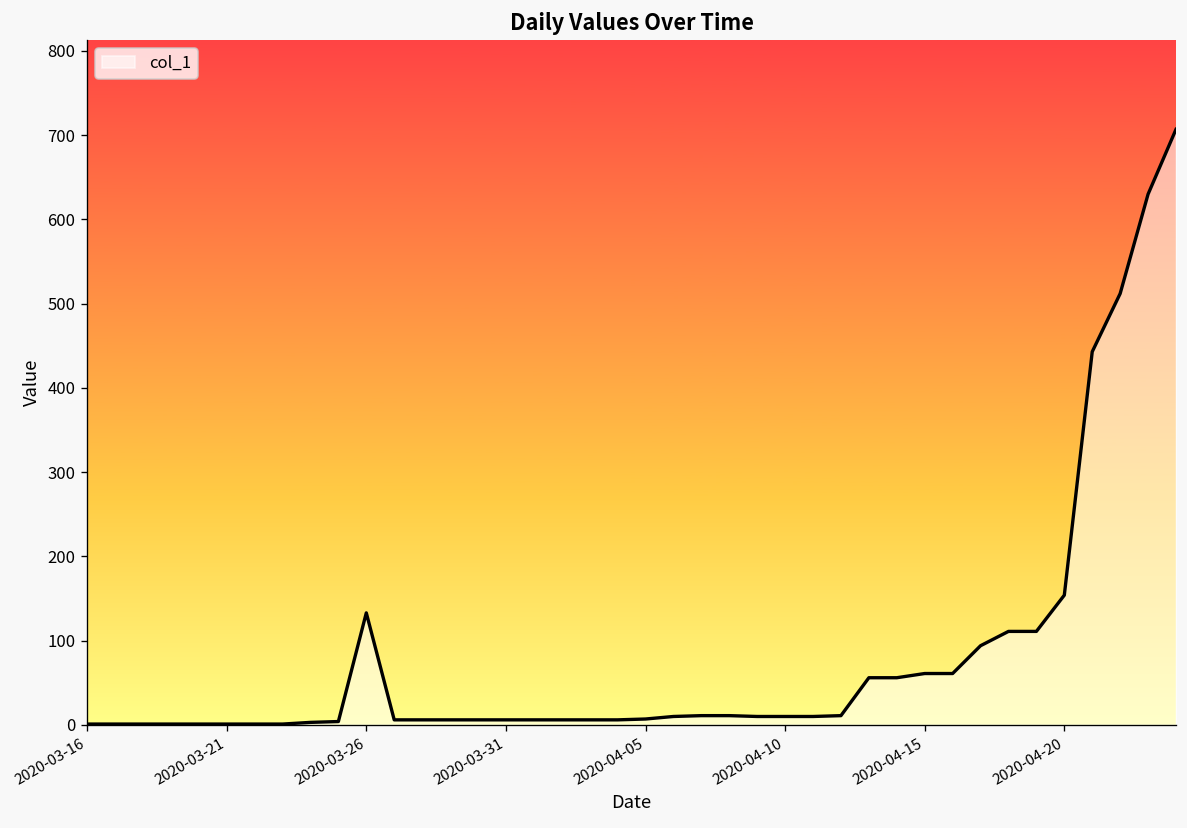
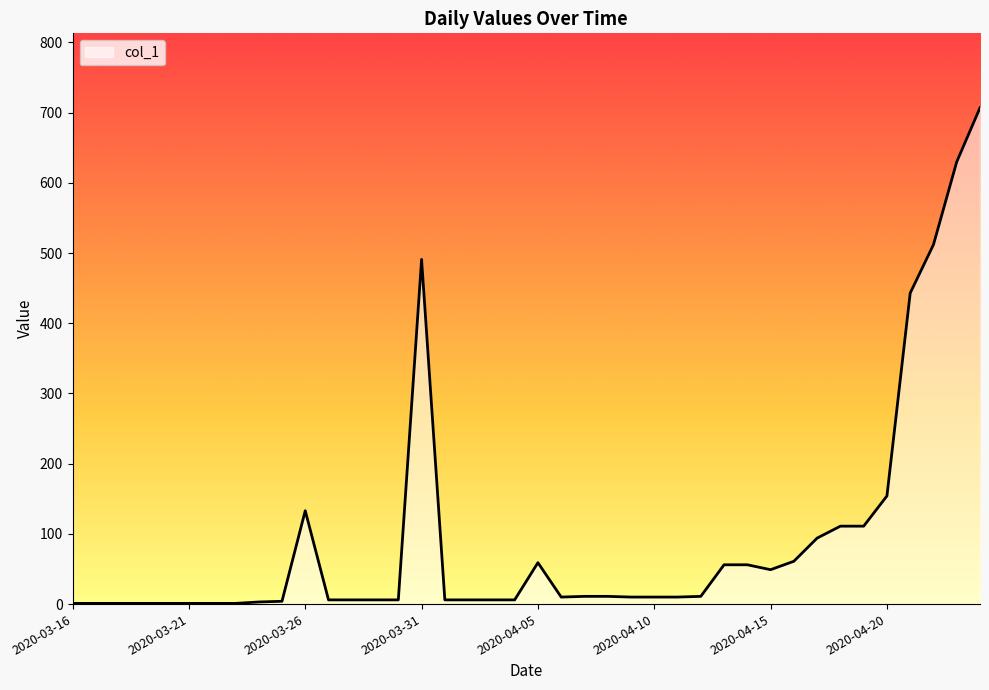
  {
    "2020-03-16": 0,
    "2020-03-21": 0,
    "2020-03-26": 130,
-   "2020-03-31": 10,
-   "2020-04-05": 10,
+   "2020-03-31": 490,
+   "2020-04-05": 60,
    "2020-04-10": 10,
-   "2020-04-15": 60,
+   "2020-04-15": 50,
    "2020-04-20": 150
  }
